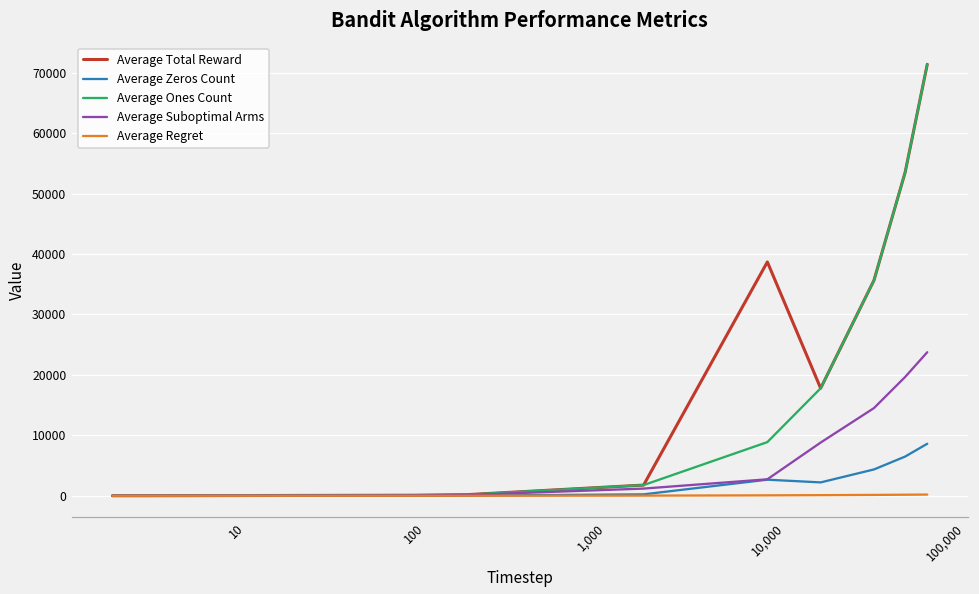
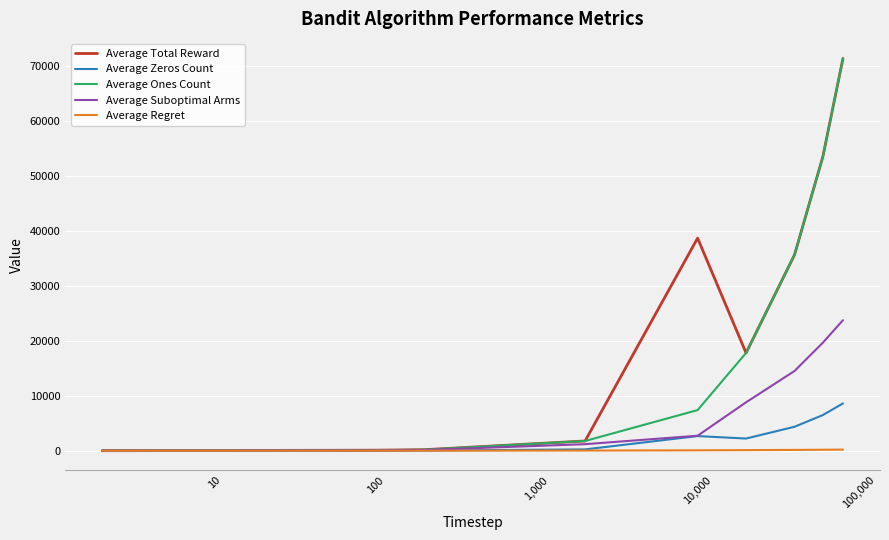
  {
    "Average Total Reward": {
      "10,000": 39000
    },
    "Average Ones Count": {
-     "10,000": 9000
+     "10,000": 7000
    },
    "Average Regret": {
      "10,000": 0
    }
  }
